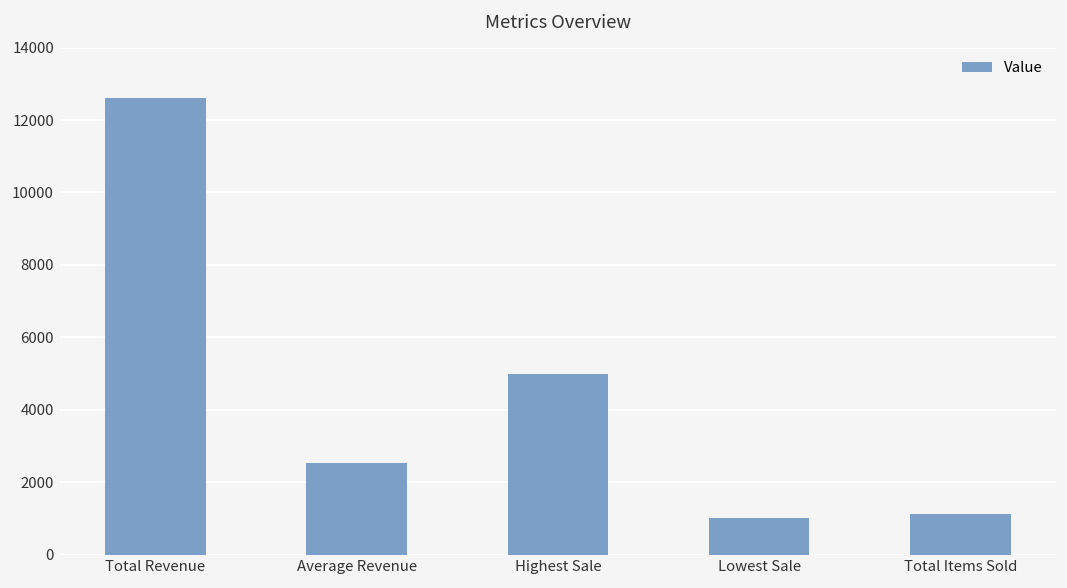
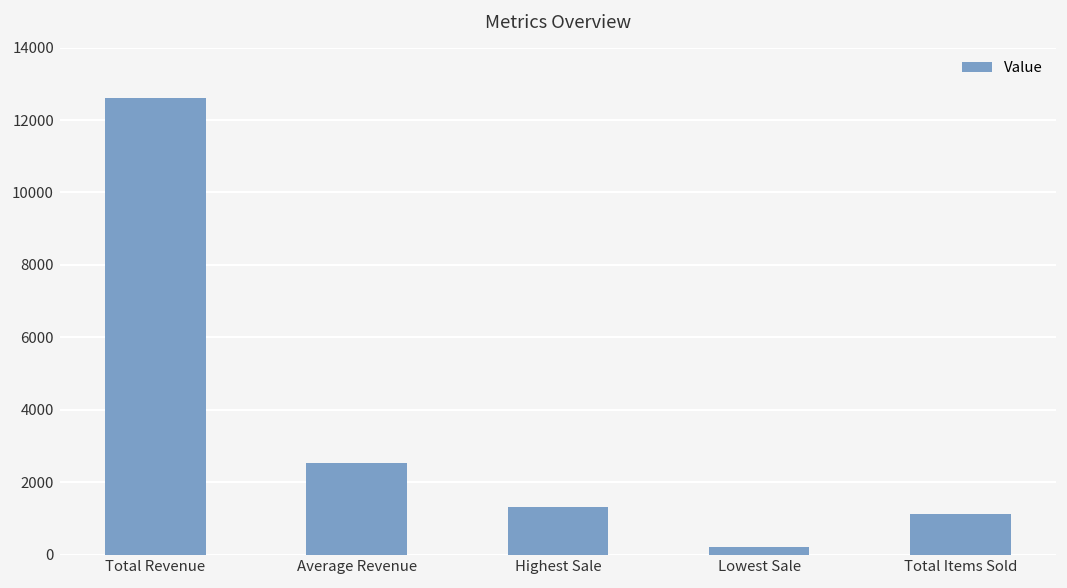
  {
    "Total Revenue": 12600,
    "Average Revenue": 2500,
-   "Highest Sale": 5000,
-   "Lowest Sale": 1000,
+   "Highest Sale": 1300,
+   "Lowest Sale": 200,
    "Total Items Sold": 1100
  }
